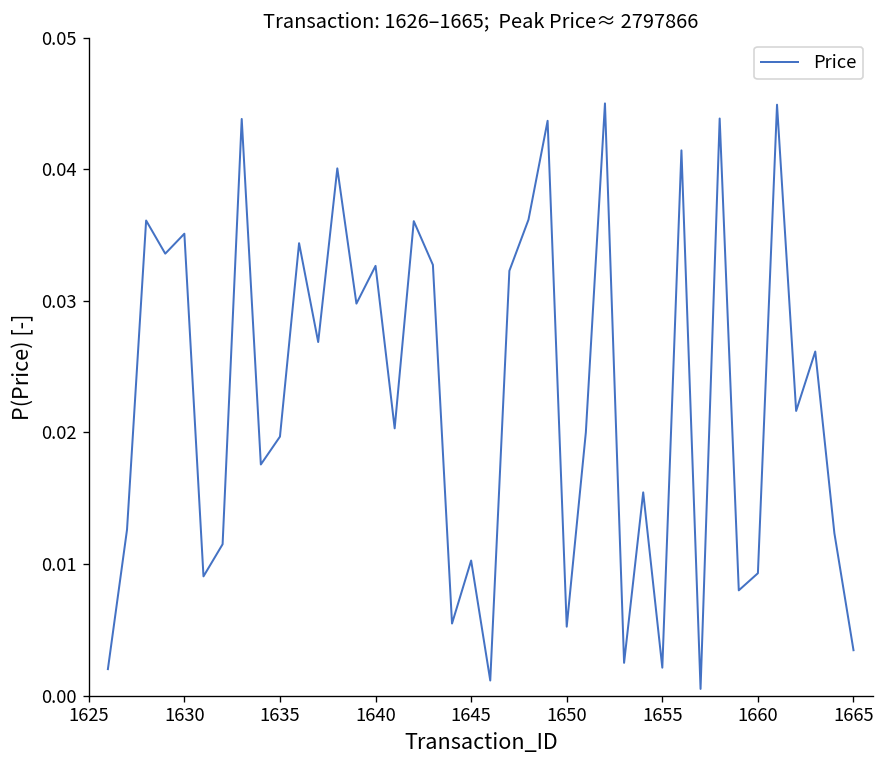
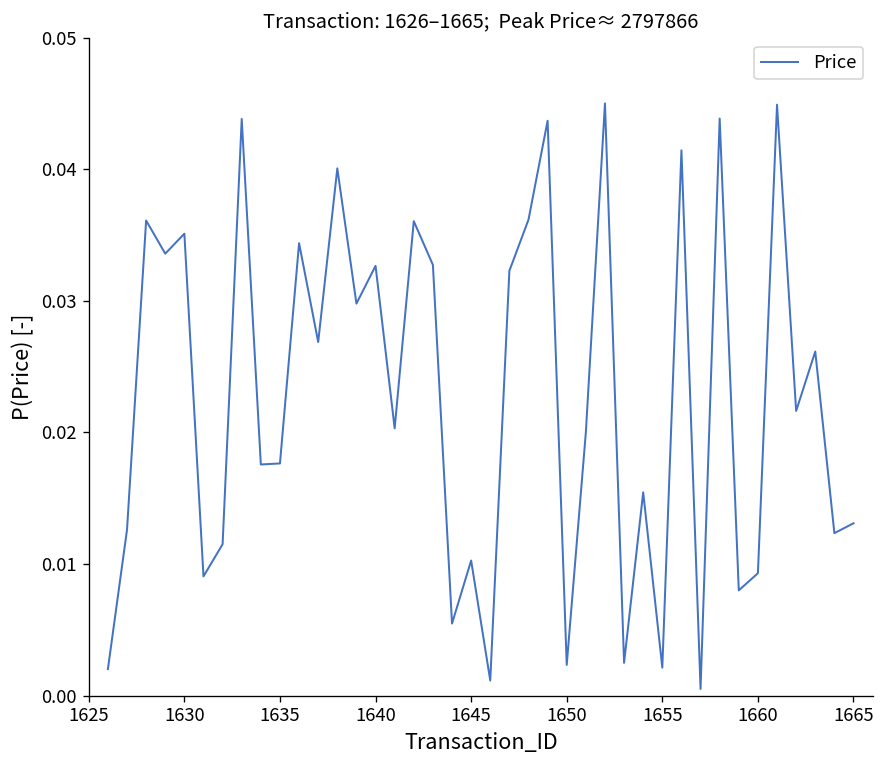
  {
    "1630": 0.0351,
-   "1635": 0.0197,
+   "1635": 0.0176,
    "1640": 0.0327,
    "1645": 0.0103,
-   "1650": 0.0052,
+   "1650": 0.0023,
    "1655": 0.0021,
    "1660": 0.0093,
-   "1665": 0.0035
+   "1665": 0.0131
  }
